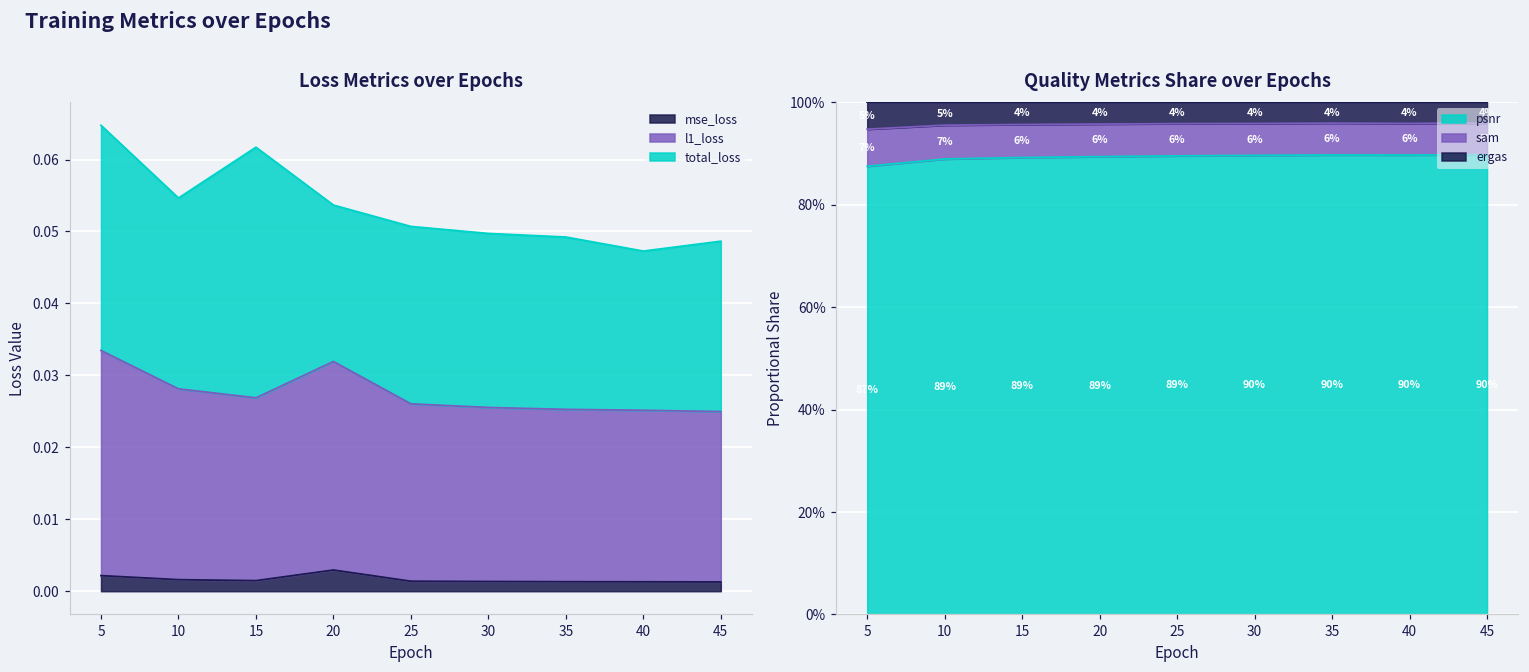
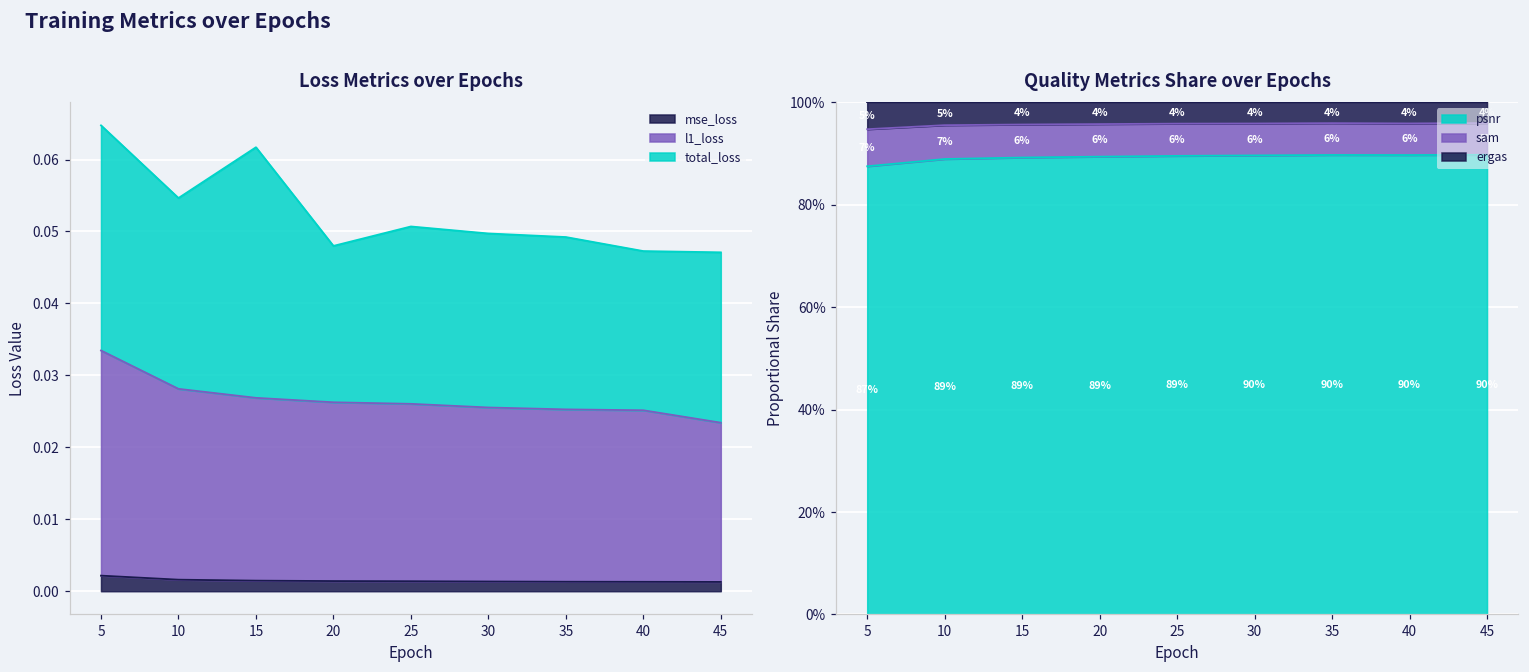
  {
    "Loss Metrics over Epochs": {
      "mse_loss": {
        "5": "0.002",
        "10": "0.002",
        "15": "0.001",
-       "20": "0.003",
+       "20": "0.001",
        "25": "0.001",
        "30": "0.001",
        "35": "0.001",
        "40": "0.001",
        "45": "0.001"
      },
      "l1_loss": {
        "5": "0.031",
        "10": "0.027",
        "15": "0.025",
-       "20": "0.029",
+       "20": "0.025",
        "25": "0.025",
        "30": "0.024",
        "35": "0.024",
        "40": "0.024",
-       "45": "0.024"
+       "45": "0.022"
      },
      "total_loss": {
        "5": "0.031",
        "10": "0.027",
        "15": "0.035",
        "20": "0.022",
        "25": "0.025",
        "30": "0.024",
        "35": "0.024",
        "40": "0.022",
        "45": "0.024"
      }
    },
    "Quality Metrics Share over Epochs": {
      "psnr": {
        "5": "87%"
      },
      "sam": {
        "10": "7%",
        "15": "6%",
        "20": "6%",
        "25": "6%",
        "30": "6%",
        "35": "6%",
        "40": "6%"
      },
      "ergas": {
        "10": "5%",
        "15": "4%",
        "20": "4%",
        "25": "4%",
        "30": "4%",
        "35": "4%",
        "40": "4%"
      }
    }
  }
